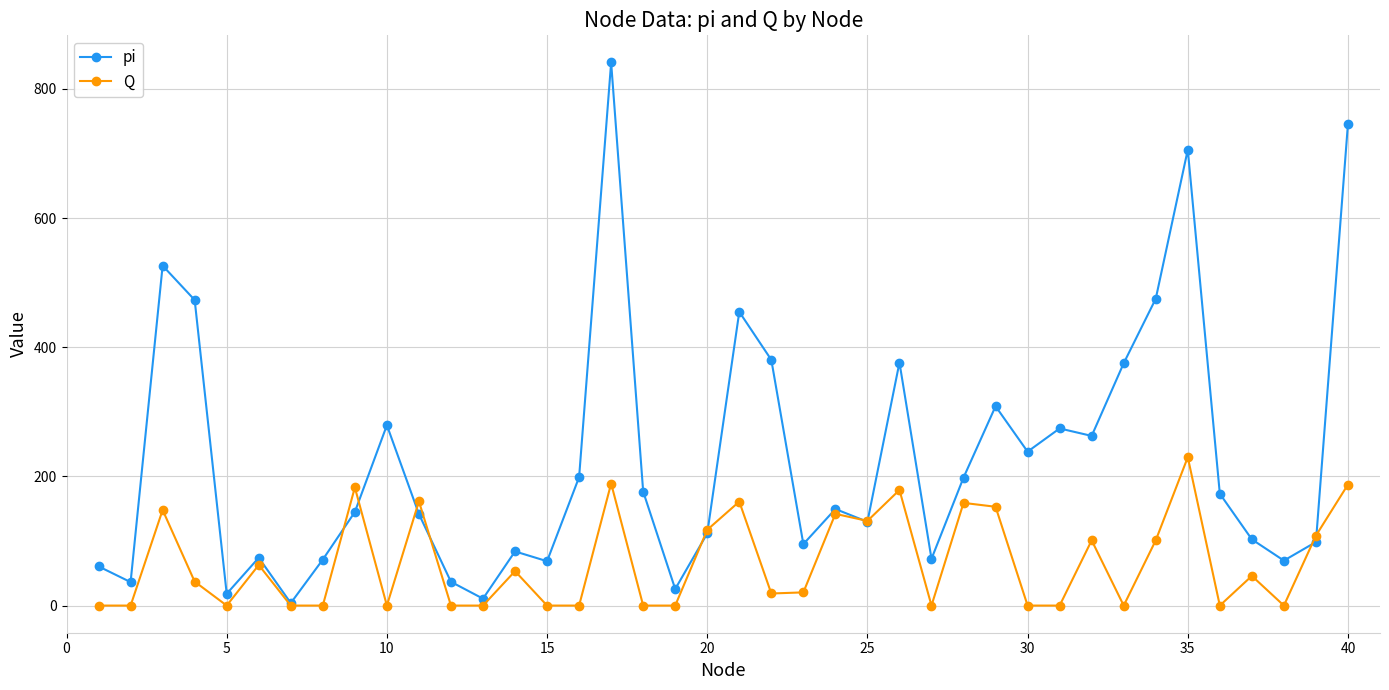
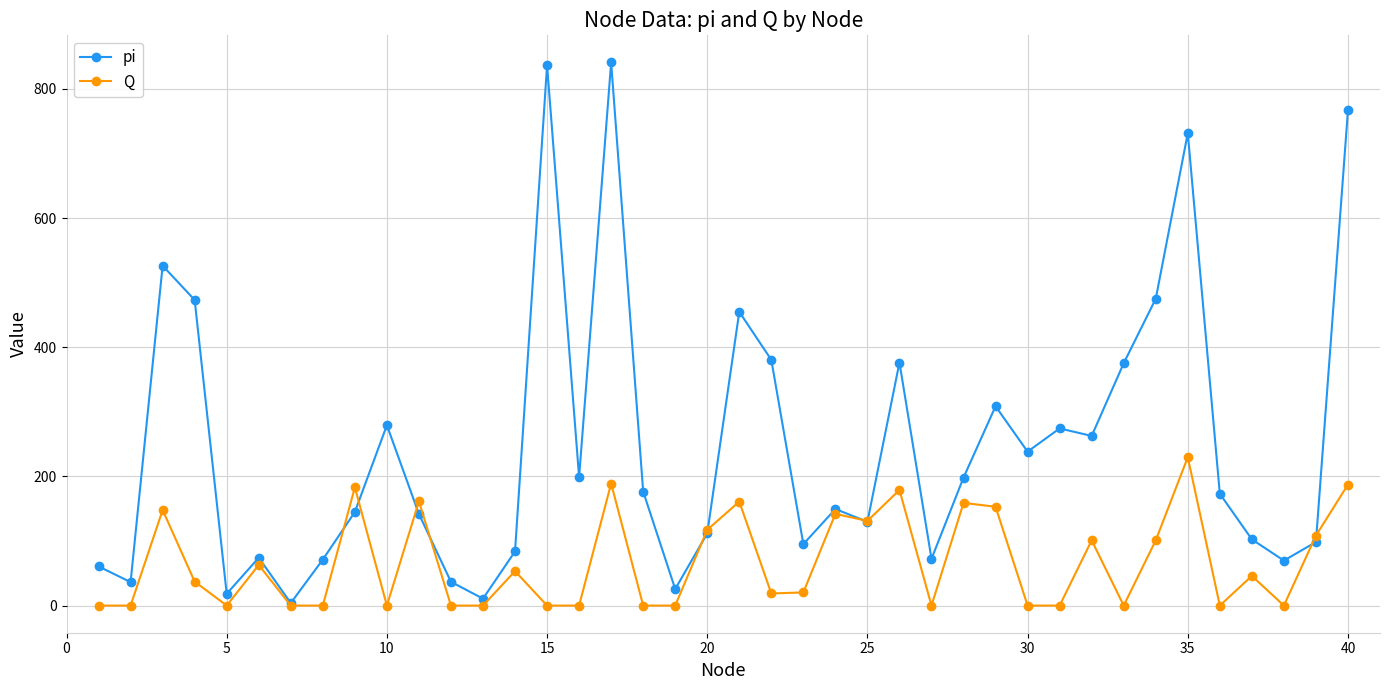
  {
    "pi": {
      "5": 20,
      "10": 280,
-     "15": 70,
+     "15": 840,
      "20": 110,
      "30": 240,
-     "35": 710,
-     "40": 750
+     "35": 730,
+     "40": 770
    },
    "Q": {
      "5": 0,
      "10": 0,
      "15": 0,
      "20": 120,
      "30": 0,
      "35": 230,
      "40": 190
    }
  }
